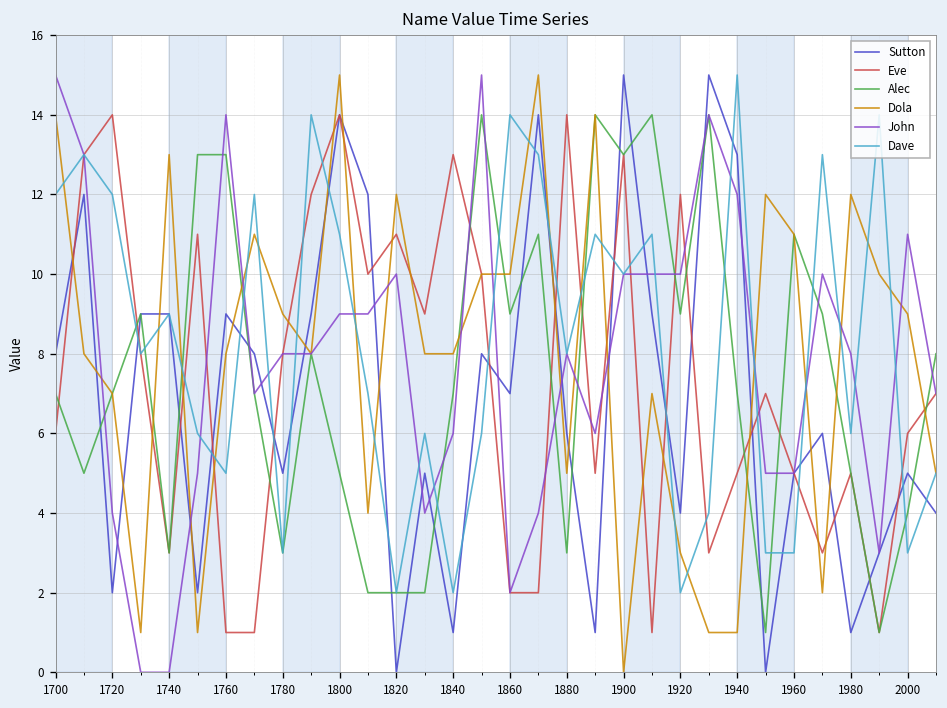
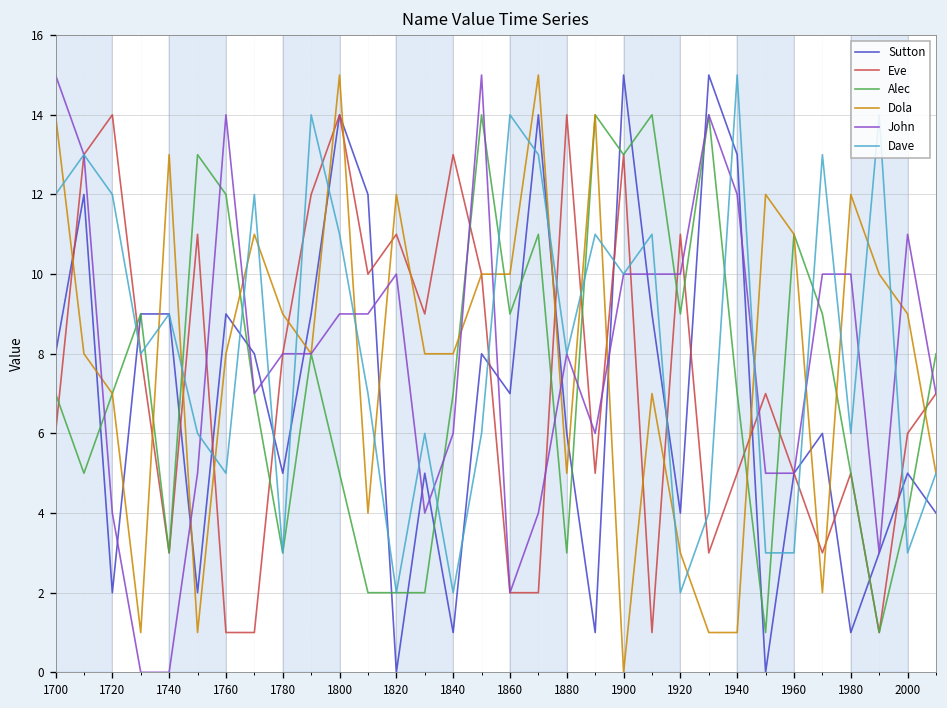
  {
    "Sutton": {
      "1700": 8,
      "1720": 2,
      "1760": 9,
      "1780": 5,
      "1820": 0,
      "1840": 1,
      "1860": 7,
      "1880": 6,
      "1900": 15,
      "1920": 4,
      "1940": 13,
      "1980": 1,
      "2000": 5
    },
    "Eve": {
      "1700": 6,
      "1720": 14,
      "1760": 1,
      "1820": 11,
      "1840": 13,
      "1880": 14,
-     "1920": 12,
+     "1920": 11,
      "1940": 5,
      "2000": 6
    },
    "Alec": {
      "1700": 7,
-     "1760": 13,
+     "1760": 12,
      "1800": 5,
      "1840": 7,
      "1860": 9,
      "1880": 3,
      "1920": 9,
      "1940": 7,
      "2000": 4
    },
    "Dola": {
      "1700": 14,
      "1740": 13,
      "1760": 8,
      "1780": 9,
      "1800": 15,
      "1820": 12,
      "1840": 8,
      "1860": 10,
      "1880": 5,
      "1900": 0,
      "1920": 3,
      "1940": 1,
      "1980": 12,
      "2000": 9
    },
    "John": {
      "1700": 15,
      "1720": 4,
      "1740": 0,
      "1760": 14,
      "1800": 9,
      "1820": 10,
      "1840": 6,
      "1920": 10,
      "1940": 12,
-     "1980": 8,
+     "1980": 10,
      "2000": 11
    },
    "Dave": {
      "1700": 12,
      "1720": 12,
      "1760": 5,
      "1800": 11,
      "1840": 2,
      "1860": 14,
      "1920": 2,
      "1940": 15,
      "1960": 3,
      "1980": 6,
      "2000": 3
    }
  }
